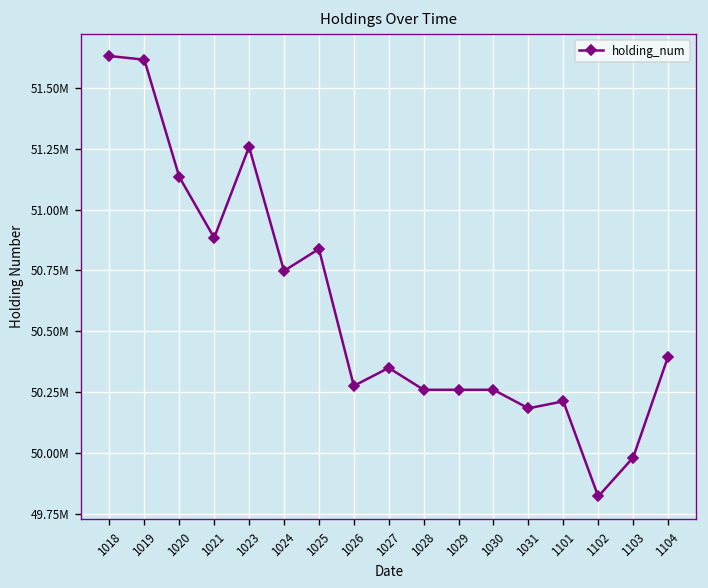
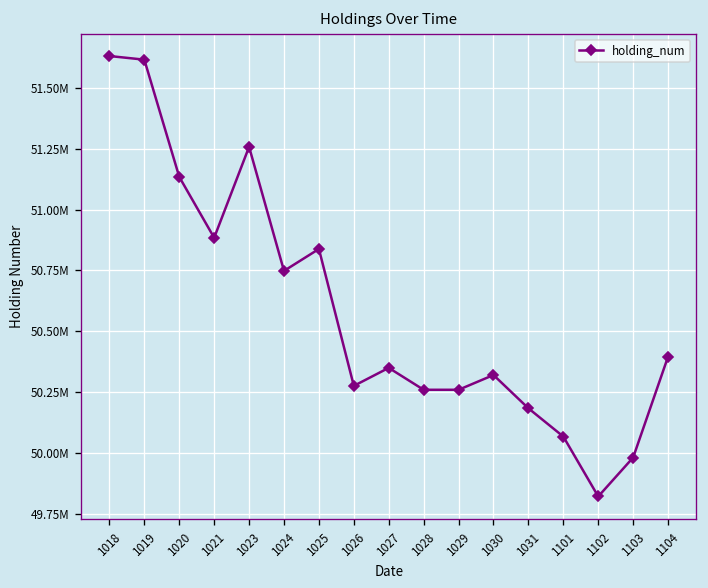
  {
    "1018": 51630000,
    "1019": 51620000,
    "1020": 51130000,
    "1021": 50880000,
    "1023": 51260000,
    "1024": 50750000,
    "1025": 50840000,
    "1026": 50280000,
    "1027": 50350000,
    "1028": 50260000,
    "1029": 50260000,
-   "1030": 50260000,
+   "1030": 50320000,
    "1031": 50180000,
-   "1101": 50210000,
+   "1101": 50070000,
    "1102": 49820000,
    "1103": 49980000,
    "1104": 50400000
  }
